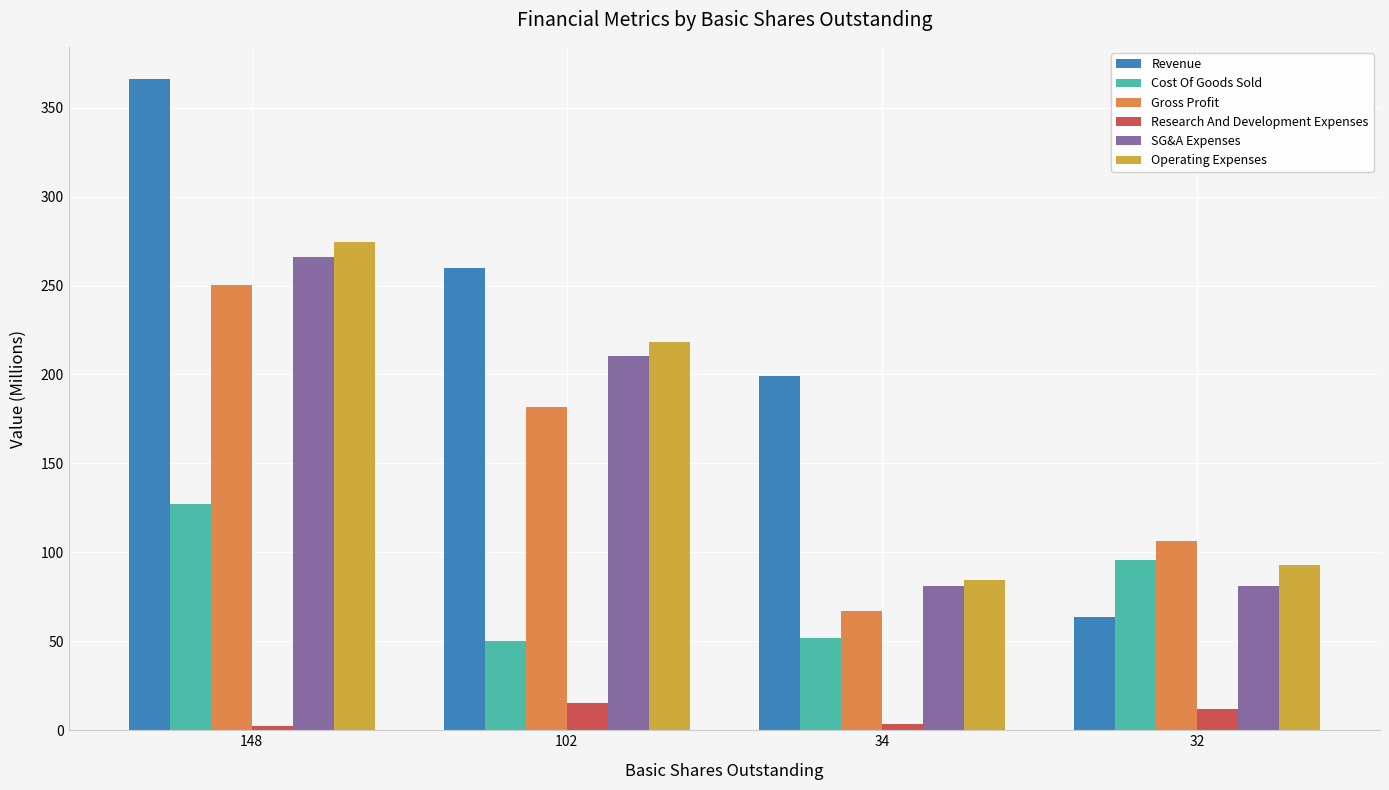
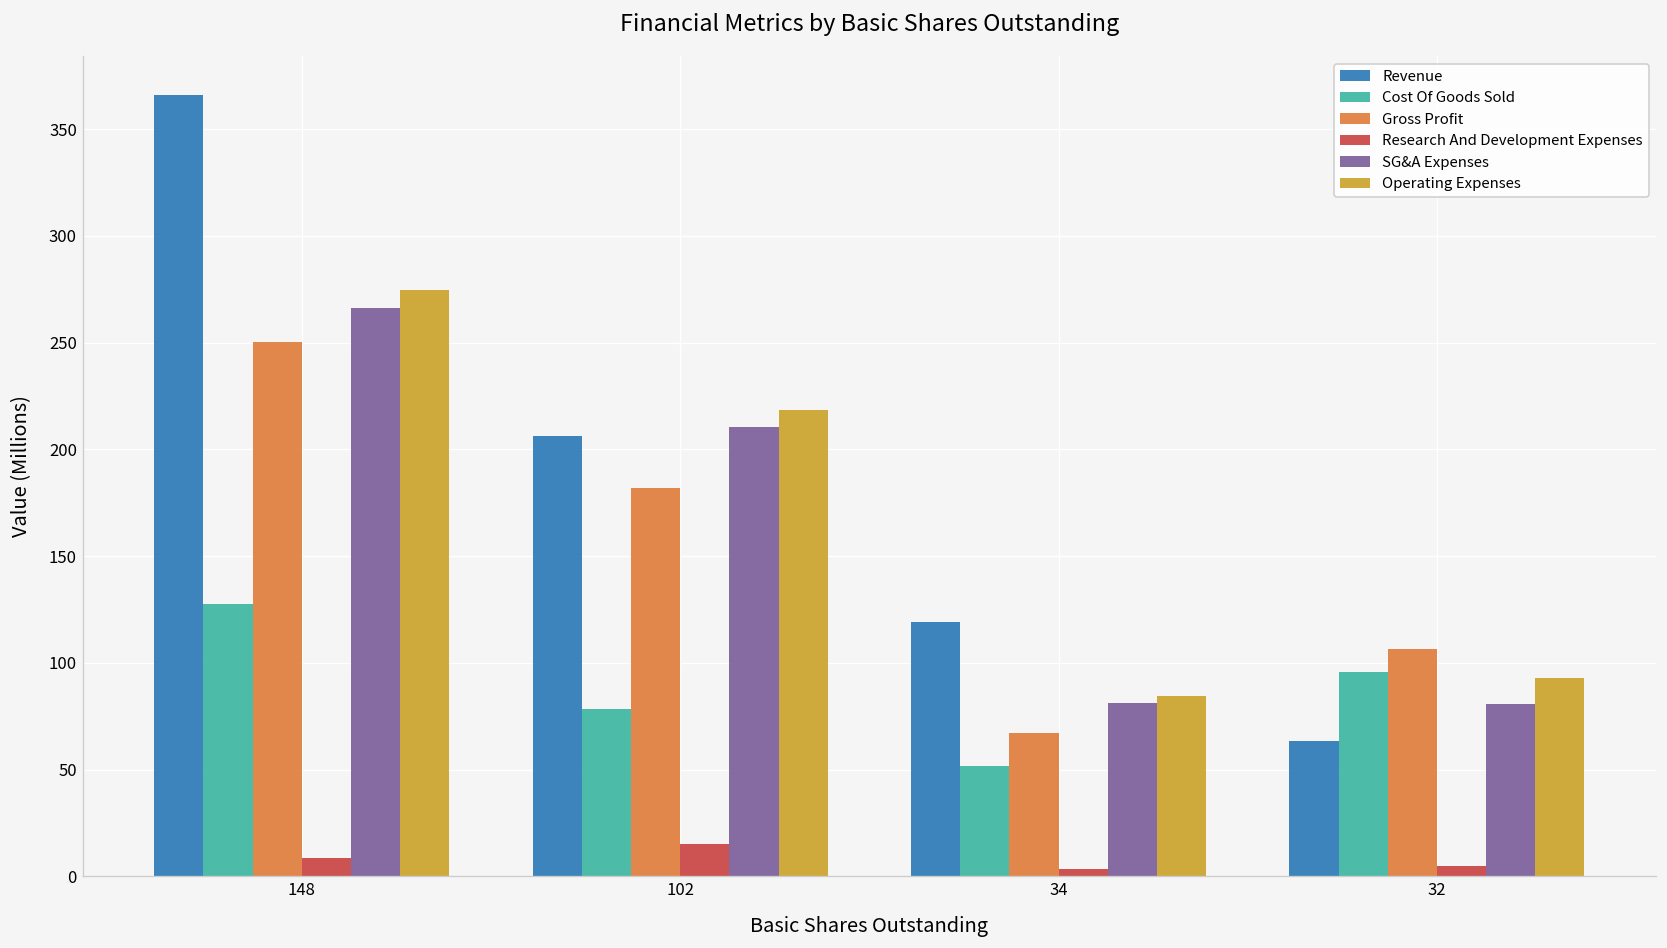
  {
    "Revenue": {
      "148": 366,
-     "102": 260,
-     "34": 199,
+     "102": 206,
+     "34": 119,
      "32": 64
    },
    "Cost Of Goods Sold": {
      "148": 127,
-     "102": 50,
+     "102": 78,
      "34": 52,
      "32": 96
    },
    "Research And Development Expenses": {
-     "148": 3,
+     "148": 8,
      "102": 15,
      "34": 3,
-     "32": 12
+     "32": 5
    },
    "SG&A Expenses": {
      "148": 266,
      "102": 210,
      "34": 81,
      "32": 81
    }
  }
